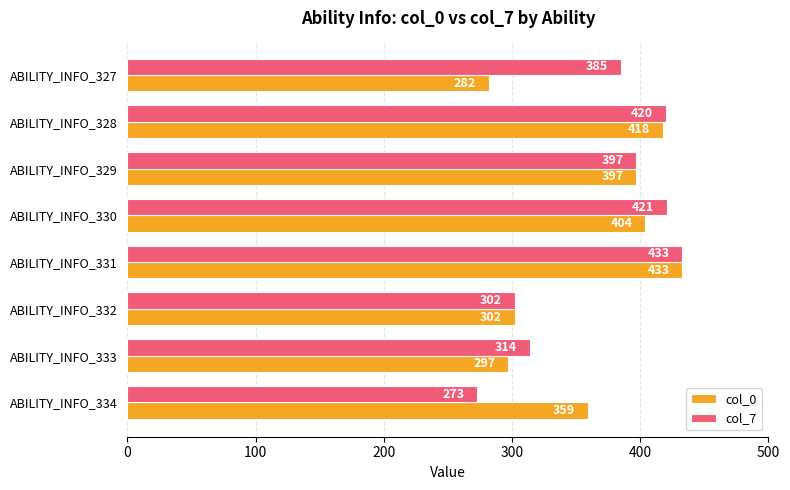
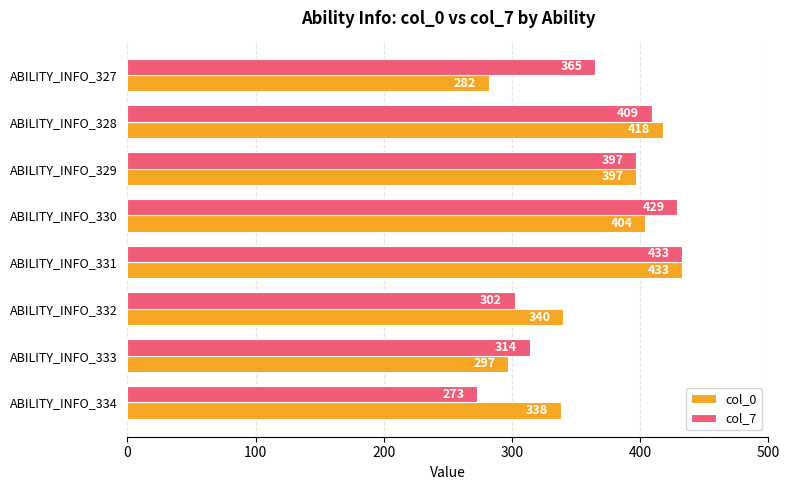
  {
    "col_0": {
      "ABILITY_INFO_327": 282,
      "ABILITY_INFO_328": 418,
      "ABILITY_INFO_329": 397,
      "ABILITY_INFO_330": 404,
      "ABILITY_INFO_331": 433,
-     "ABILITY_INFO_332": 302,
+     "ABILITY_INFO_332": 340,
      "ABILITY_INFO_333": 297,
-     "ABILITY_INFO_334": 359
+     "ABILITY_INFO_334": 338
    },
    "col_7": {
-     "ABILITY_INFO_327": 385,
-     "ABILITY_INFO_328": 420,
+     "ABILITY_INFO_327": 365,
+     "ABILITY_INFO_328": 409,
      "ABILITY_INFO_329": 397,
-     "ABILITY_INFO_330": 421,
+     "ABILITY_INFO_330": 429,
      "ABILITY_INFO_331": 433,
      "ABILITY_INFO_332": 302,
      "ABILITY_INFO_333": 314,
      "ABILITY_INFO_334": 273
    }
  }
